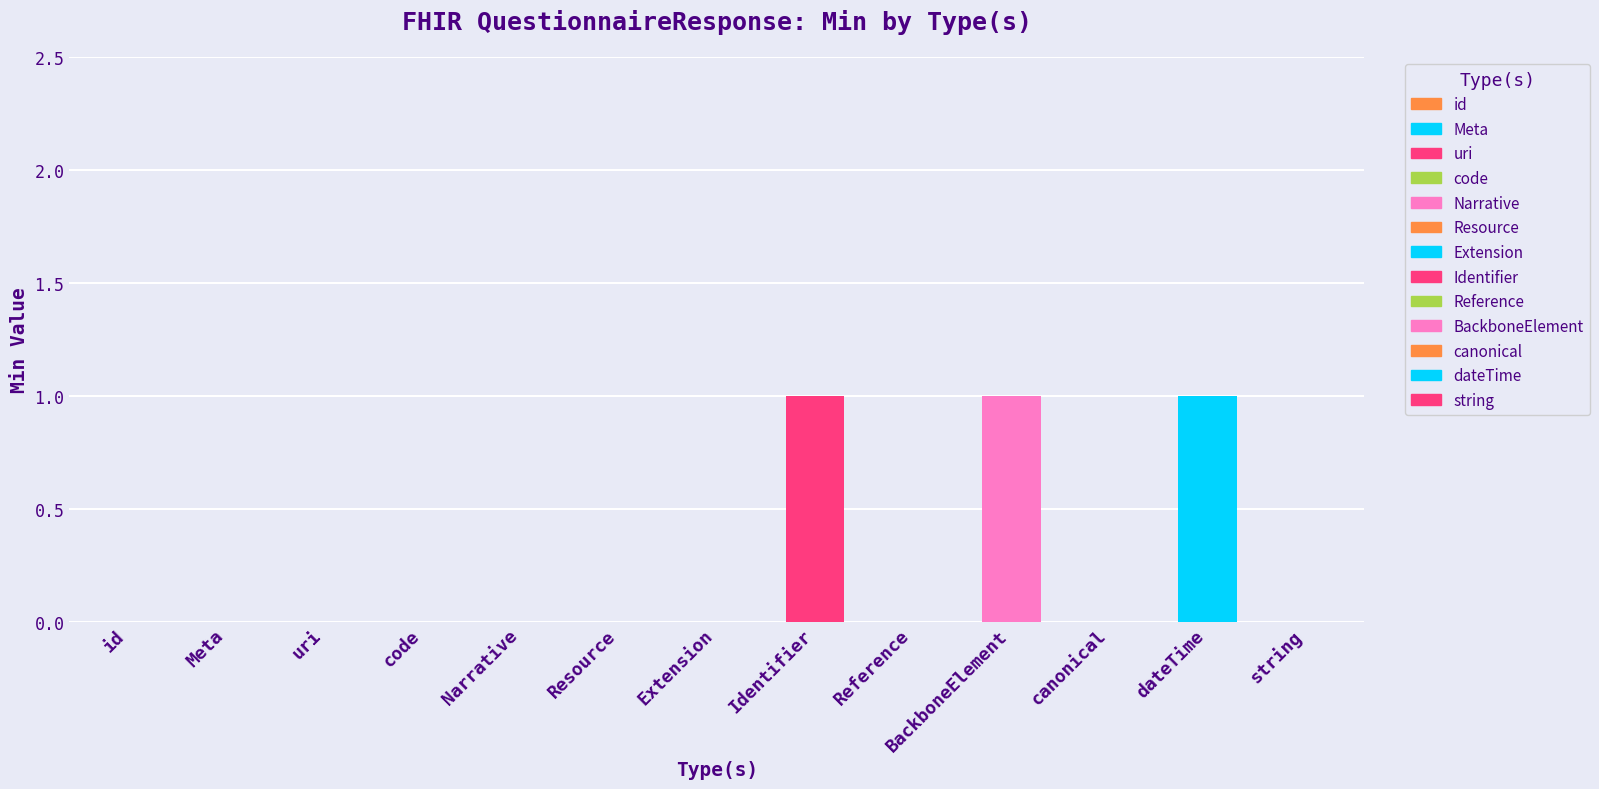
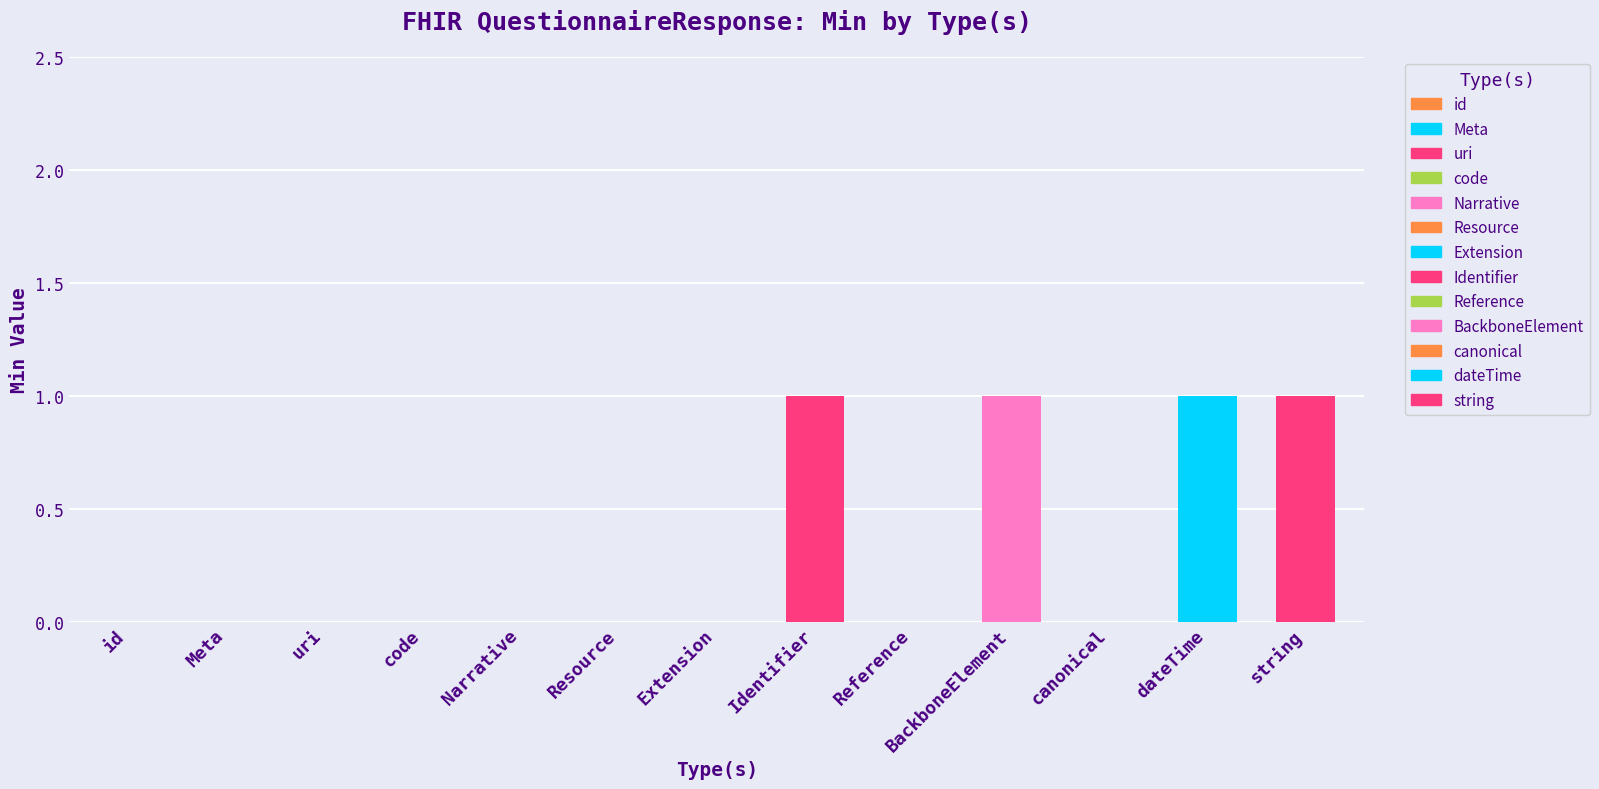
  {
    "id": 0,
    "Meta": 0,
    "uri": 0,
    "code": 0,
    "Narrative": 0,
    "Resource": 0,
    "Extension": 0,
    "Identifier": 1,
    "Reference": 0,
    "BackboneElement": 1,
    "canonical": 0,
    "dateTime": 1,
-   "string": 0
+   "string": 1
  }
